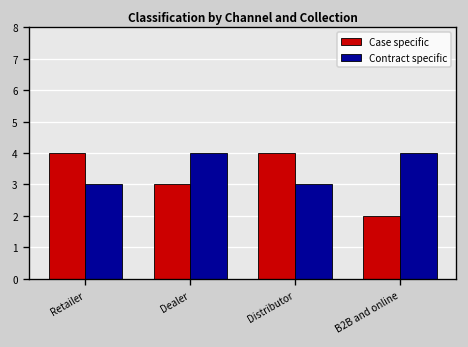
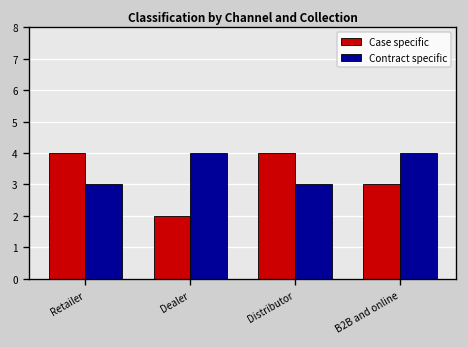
  {
    "Case specific": {
      "Retailer": 4,
-     "Dealer": 3,
+     "Dealer": 2,
      "Distributor": 4,
-     "B2B and online": 2
+     "B2B and online": 3
    },
    "Contract specific": {
      "Retailer": 3,
      "Dealer": 4,
      "Distributor": 3,
      "B2B and online": 4
    }
  }
